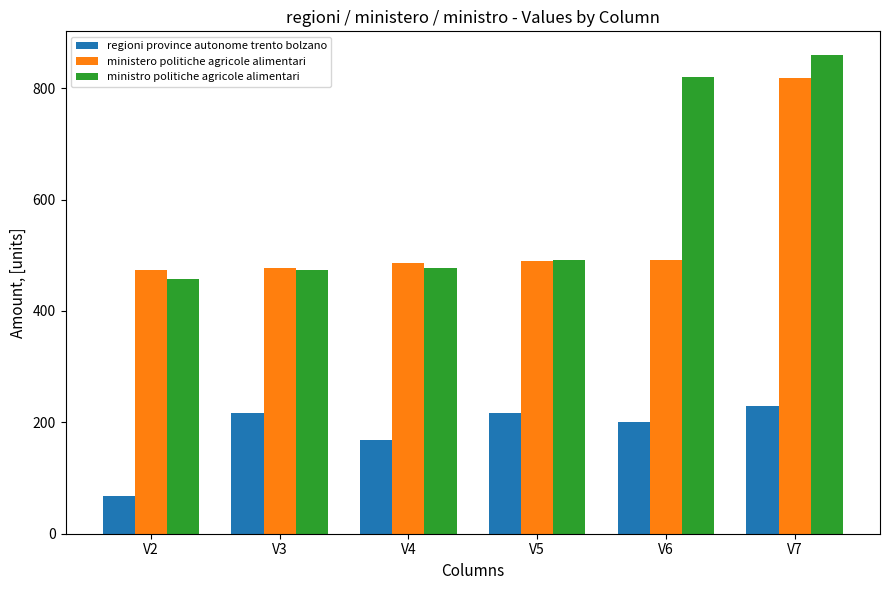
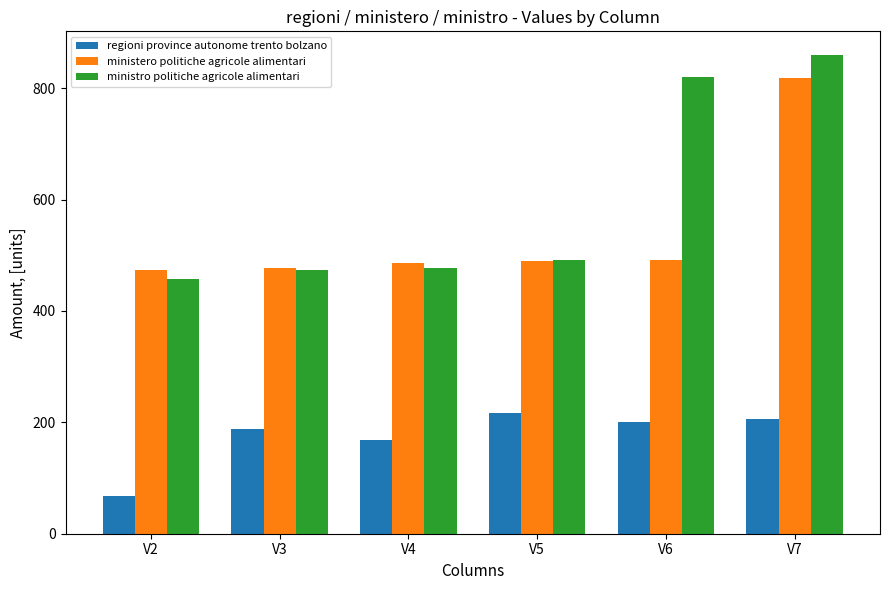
  {
    "regioni province autonome trento bolzano": {
      "V2": 70,
-     "V3": 220,
+     "V3": 190,
      "V4": 170,
      "V5": 220,
      "V6": 200,
-     "V7": 230
+     "V7": 210
    },
    "ministero politiche agricole alimentari": {
      "V2": 470,
      "V3": 480,
      "V4": 490,
      "V5": 490,
      "V6": 490,
      "V7": 820
    },
    "ministro politiche agricole alimentari": {
      "V2": 460,
      "V3": 470,
      "V4": 480,
      "V5": 490,
      "V6": 820,
      "V7": 860
    }
  }
